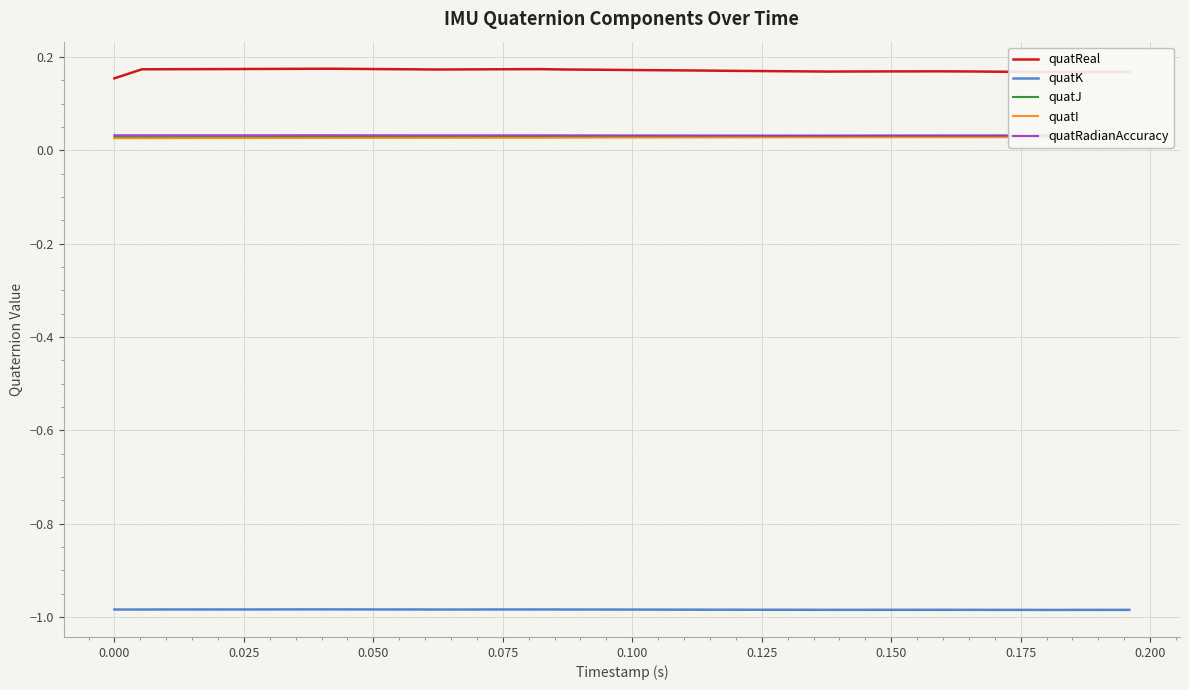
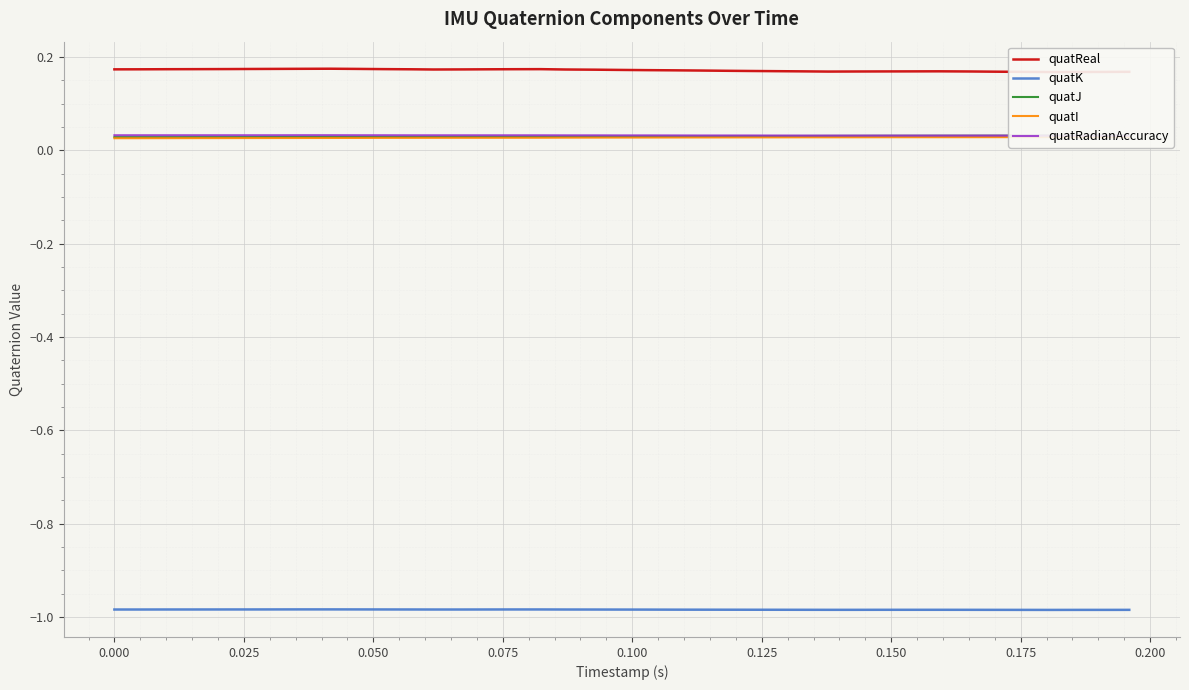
  {
    "quatReal": {
-     "0.000": 0.15
+     "0.000": 0.17
    },
    "quatK": {
      "0.000": -0.98,
      "0.175": -0.98
    }
  }
